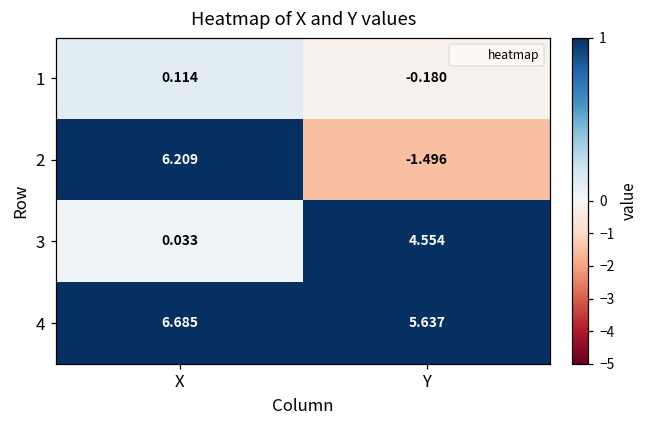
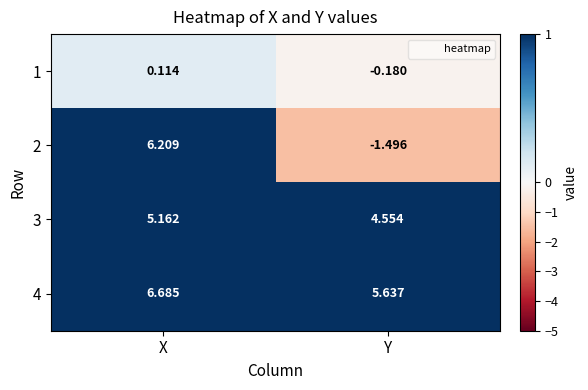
  {
    "1": {
      "X": 0.114,
      "Y": -0.180
    },
    "2": {
      "X": 6.209,
      "Y": -1.496
    },
    "3": {
-     "X": 0.033,
+     "X": 5.162,
      "Y": 4.554
    },
    "4": {
      "X": 6.685,
      "Y": 5.637
    }
  }
